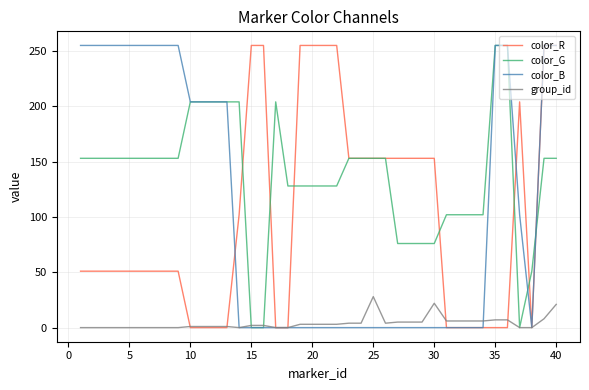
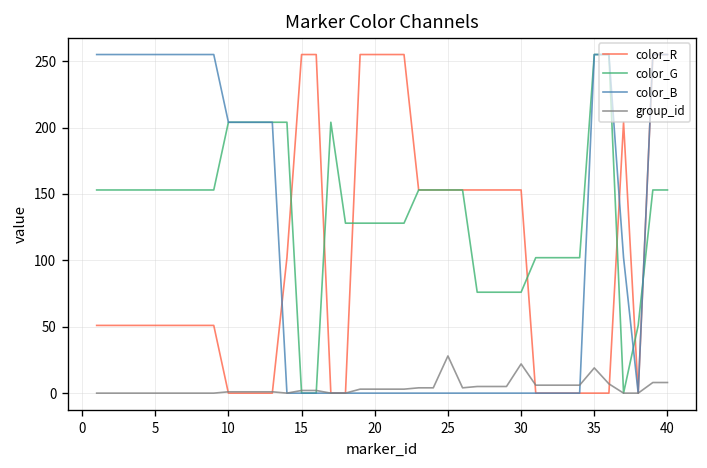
  {
    "color_R": {
      "5": 51,
      "15": 255,
      "20": 255,
      "30": 153,
      "35": 0
    },
    "color_G": {
      "5": 153,
      "20": 128,
      "30": 76,
      "40": 153
    },
    "color_B": {
      "5": 255,
      "20": 0,
      "25": 0,
      "30": 0
    },
    "group_id": {
      "5": 0,
      "20": 3,
      "25": 28,
      "30": 22,
-     "35": 7,
-     "40": 21
+     "35": 19,
+     "40": 8
    }
  }
